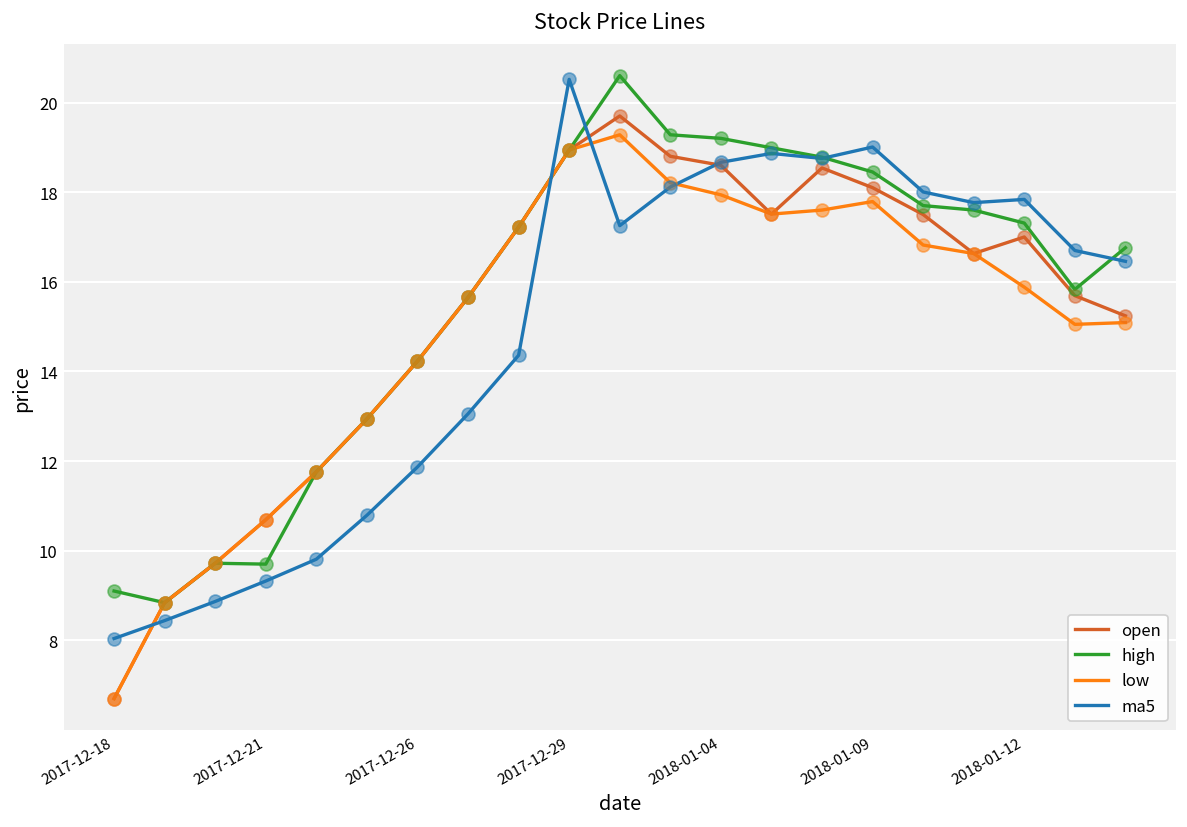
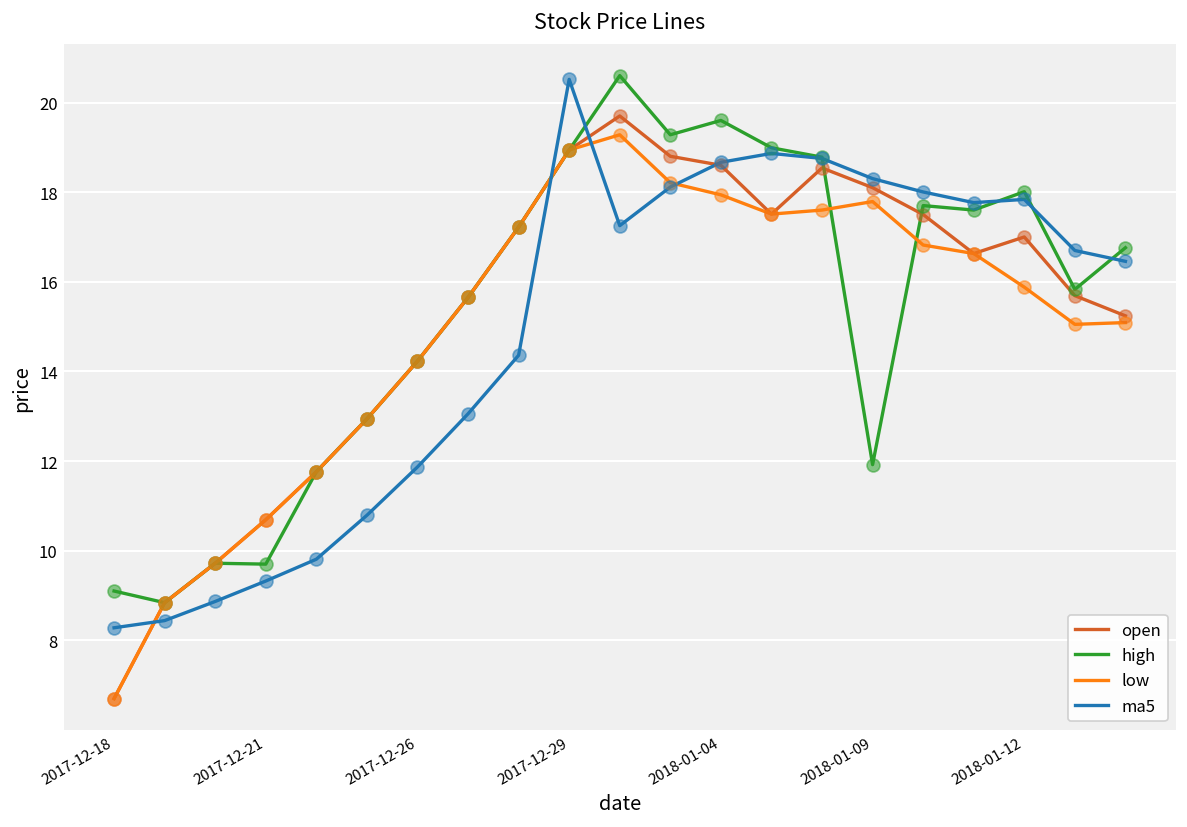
  {
    "high": {
      "2017-12-18": 9.1,
      "2017-12-21": 9.7,
-     "2018-01-04": 19.2,
-     "2018-01-09": 18.5,
-     "2018-01-12": 17.3
+     "2018-01-04": 19.6,
+     "2018-01-09": 11.9,
+     "2018-01-12": 18.0
    },
    "ma5": {
-     "2017-12-18": 8.0,
+     "2017-12-18": 8.3,
      "2017-12-21": 9.3,
      "2017-12-26": 11.9,
      "2017-12-29": 20.5,
-     "2018-01-09": 19.0,
+     "2018-01-09": 18.3,
      "2018-01-12": 17.8
    }
  }
